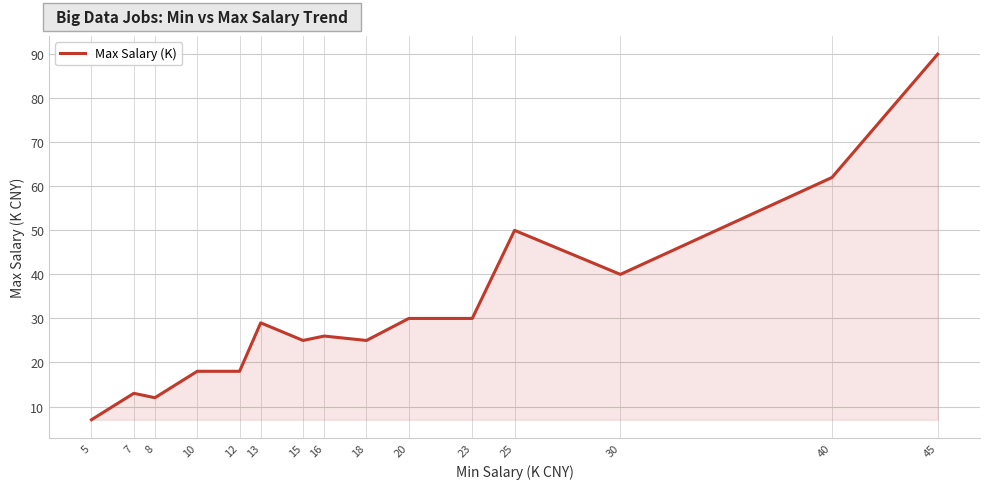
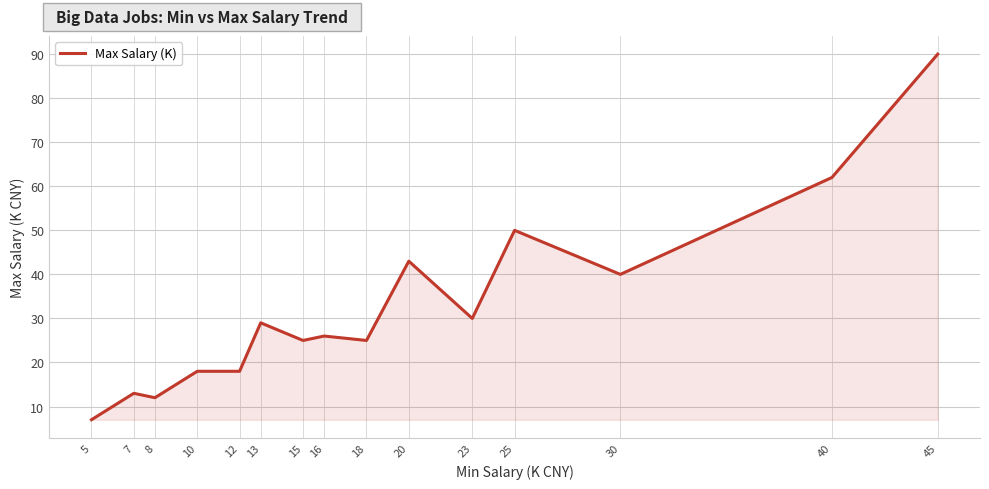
  {
    "5": 7,
    "7": 13,
    "8": 12,
    "10": 18,
    "12": 18,
    "13": 29,
    "15": 25,
    "16": 26,
    "18": 25,
-   "20": 30,
+   "20": 43,
    "23": 30,
    "25": 50,
    "30": 40,
    "40": 62,
    "45": 90
  }
